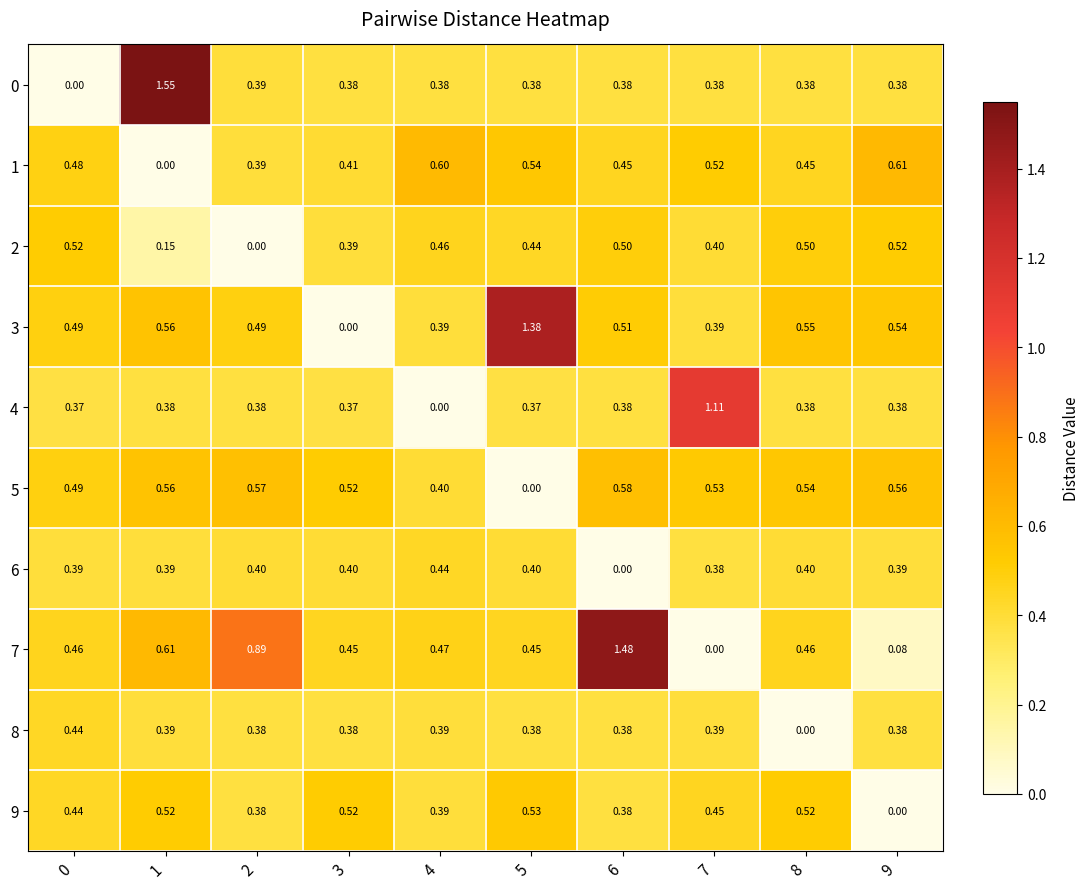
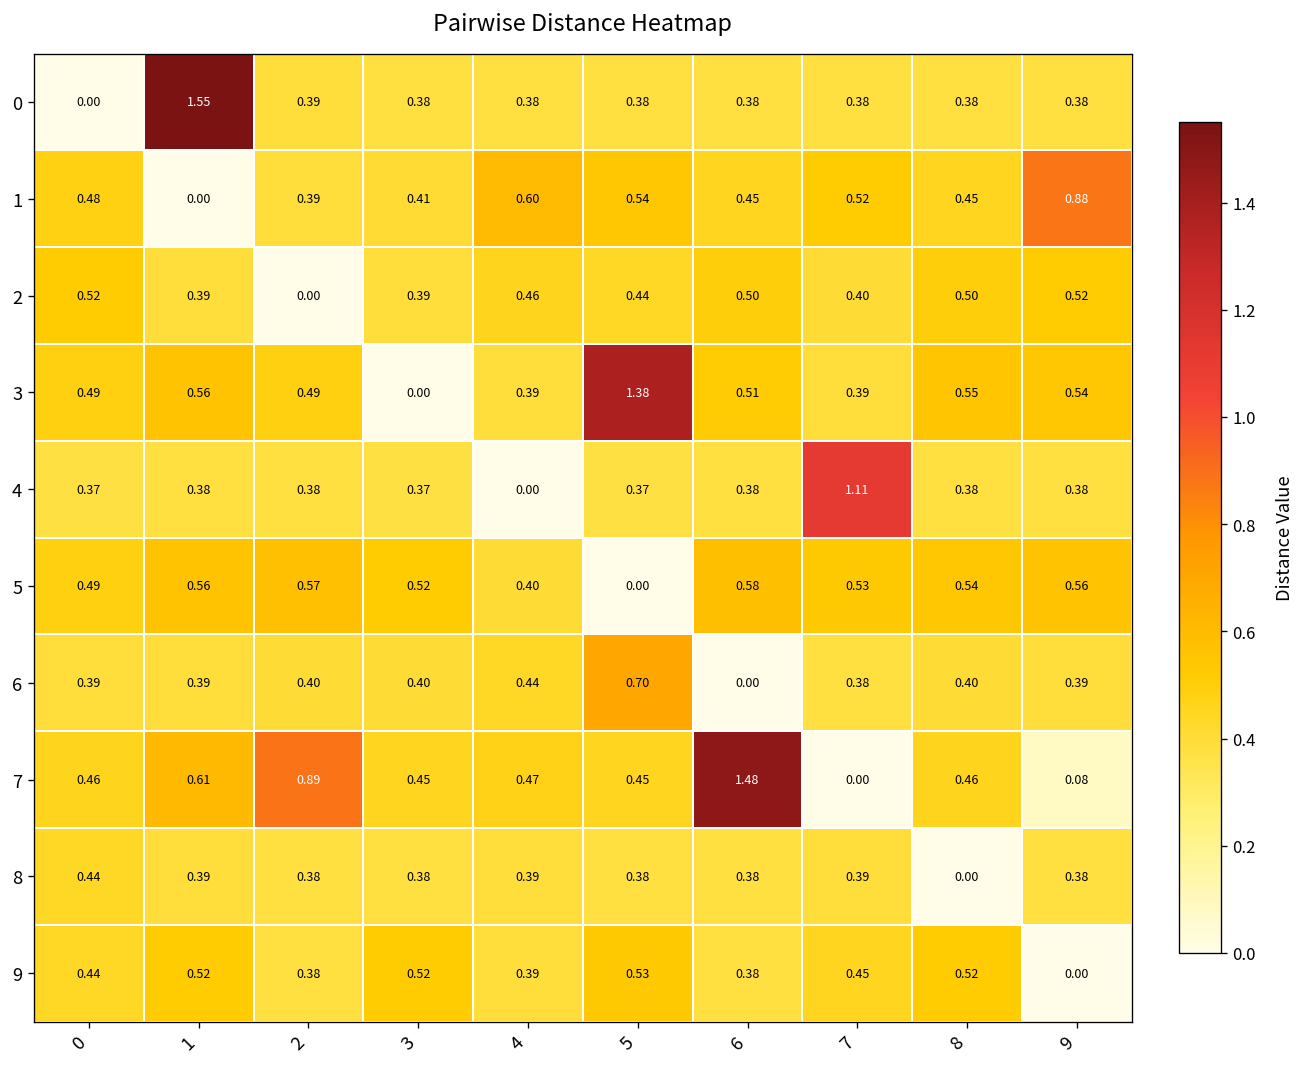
  {
    "0": {
      "0": 0.00,
      "1": 1.55,
      "2": 0.39,
      "3": 0.38,
      "4": 0.38,
      "5": 0.38,
      "6": 0.38,
      "7": 0.38,
      "8": 0.38,
      "9": 0.38
    },
    "1": {
      "0": 0.48,
      "1": 0.00,
      "2": 0.39,
      "3": 0.41,
      "4": 0.60,
      "5": 0.54,
      "6": 0.45,
      "7": 0.52,
      "8": 0.45,
-     "9": 0.61
+     "9": 0.88
    },
    "2": {
      "0": 0.52,
-     "1": 0.15,
+     "1": 0.39,
      "2": 0.00,
      "3": 0.39,
      "4": 0.46,
      "5": 0.44,
      "6": 0.50,
      "7": 0.40,
      "8": 0.50,
      "9": 0.52
    },
    "3": {
      "0": 0.49,
      "1": 0.56,
      "2": 0.49,
      "3": 0.00,
      "4": 0.39,
      "5": 1.38,
      "6": 0.51,
      "7": 0.39,
      "8": 0.55,
      "9": 0.54
    },
    "4": {
      "0": 0.37,
      "1": 0.38,
      "2": 0.38,
      "3": 0.37,
      "4": 0.00,
      "5": 0.37,
      "6": 0.38,
      "7": 1.11,
      "8": 0.38,
      "9": 0.38
    },
    "5": {
      "0": 0.49,
      "1": 0.56,
      "2": 0.57,
      "3": 0.52,
      "4": 0.40,
      "5": 0.00,
      "6": 0.58,
      "7": 0.53,
      "8": 0.54,
      "9": 0.56
    },
    "6": {
      "0": 0.39,
      "1": 0.39,
      "2": 0.40,
      "3": 0.40,
      "4": 0.44,
-     "5": 0.40,
+     "5": 0.70,
      "6": 0.00,
      "7": 0.38,
      "8": 0.40,
      "9": 0.39
    },
    "7": {
      "0": 0.46,
      "1": 0.61,
      "2": 0.89,
      "3": 0.45,
      "4": 0.47,
      "5": 0.45,
      "6": 1.48,
      "7": 0.00,
      "8": 0.46,
      "9": 0.08
    },
    "8": {
      "0": 0.44,
      "1": 0.39,
      "2": 0.38,
      "3": 0.38,
      "4": 0.39,
      "5": 0.38,
      "6": 0.38,
      "7": 0.39,
      "8": 0.00,
      "9": 0.38
    },
    "9": {
      "0": 0.44,
      "1": 0.52,
      "2": 0.38,
      "3": 0.52,
      "4": 0.39,
      "5": 0.53,
      "6": 0.38,
      "7": 0.45,
      "8": 0.52,
      "9": 0.00
    }
  }
